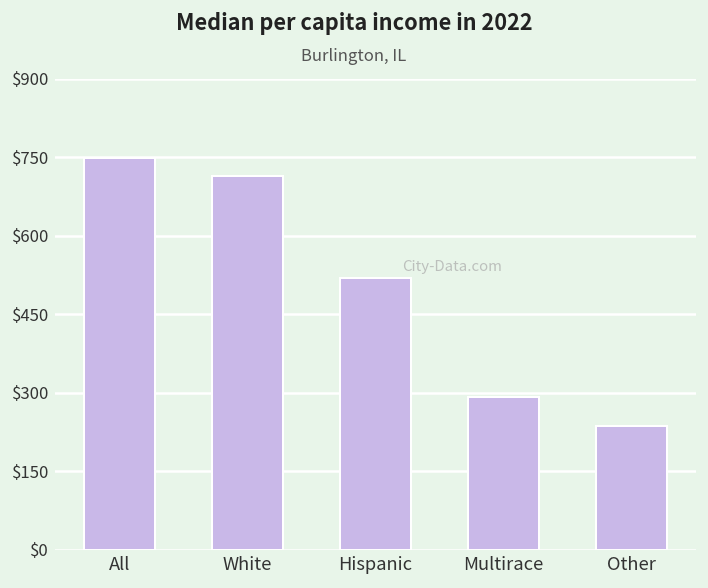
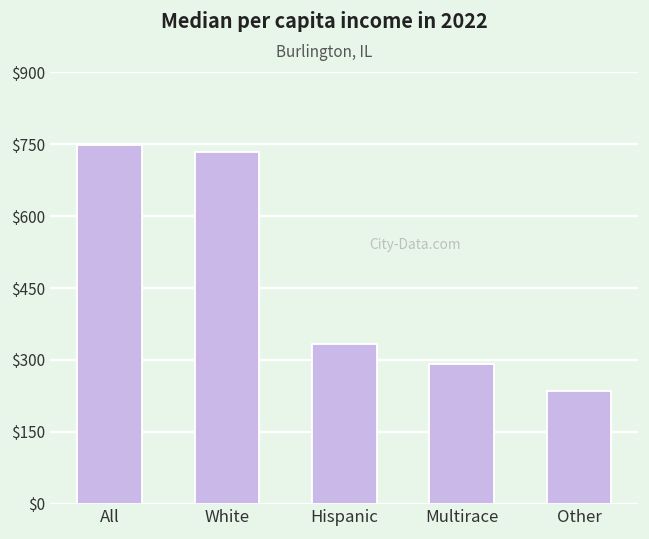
  {
    "All": "$750",
-   "White": "$710",
-   "Hispanic": "$520",
+   "White": "$730",
+   "Hispanic": "$330",
    "Multirace": "$290",
    "Other": "$240"
  }
